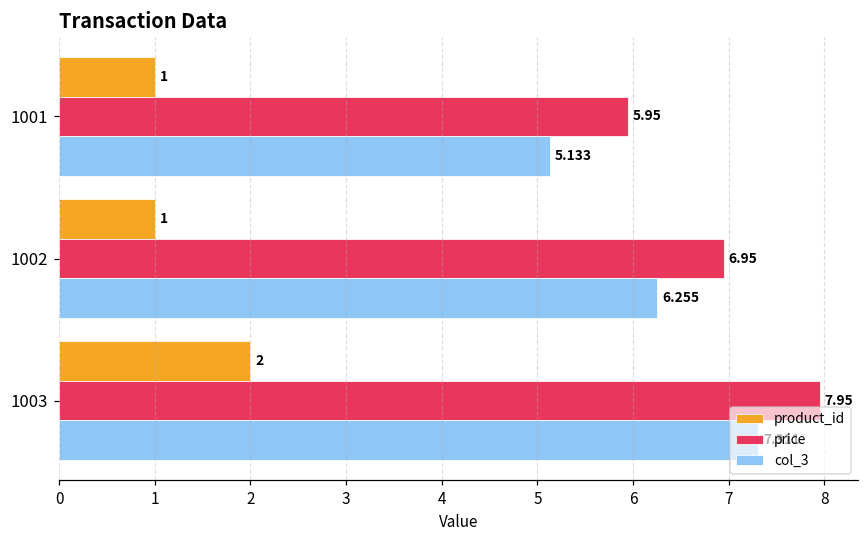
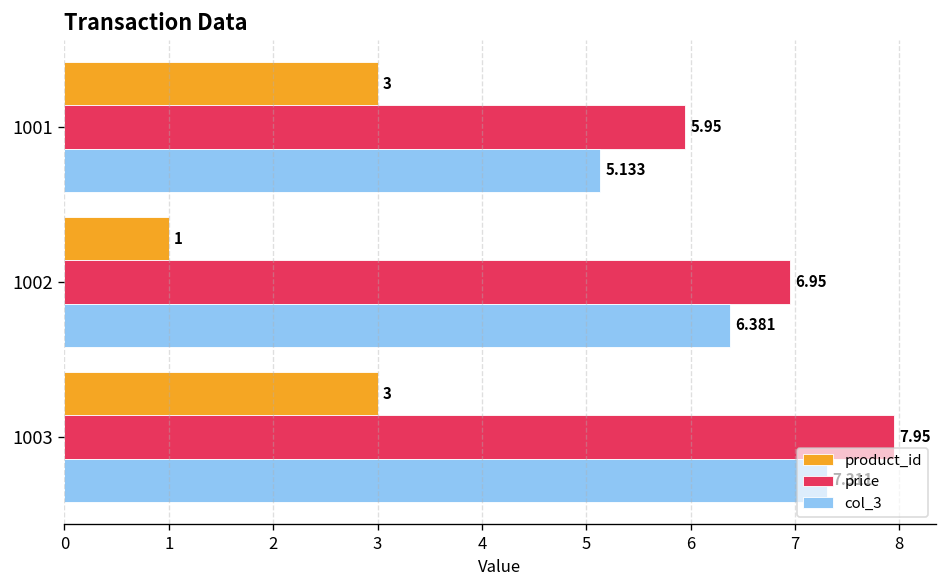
  {
    "product_id": {
-     "1001": 1,
+     "1001": 3,
      "1002": 1,
-     "1003": 2
+     "1003": 3
    },
    "price": {
      "1001": 5.95,
      "1002": 6.95
    },
    "col_3": {
      "1001": 5.133,
-     "1002": 6.255
+     "1002": 6.381
    }
  }
